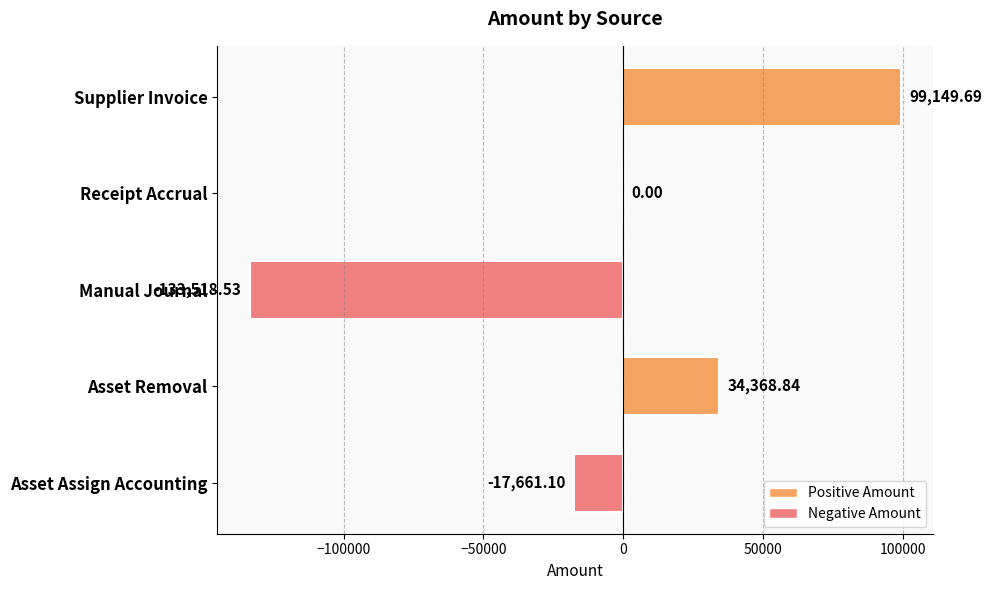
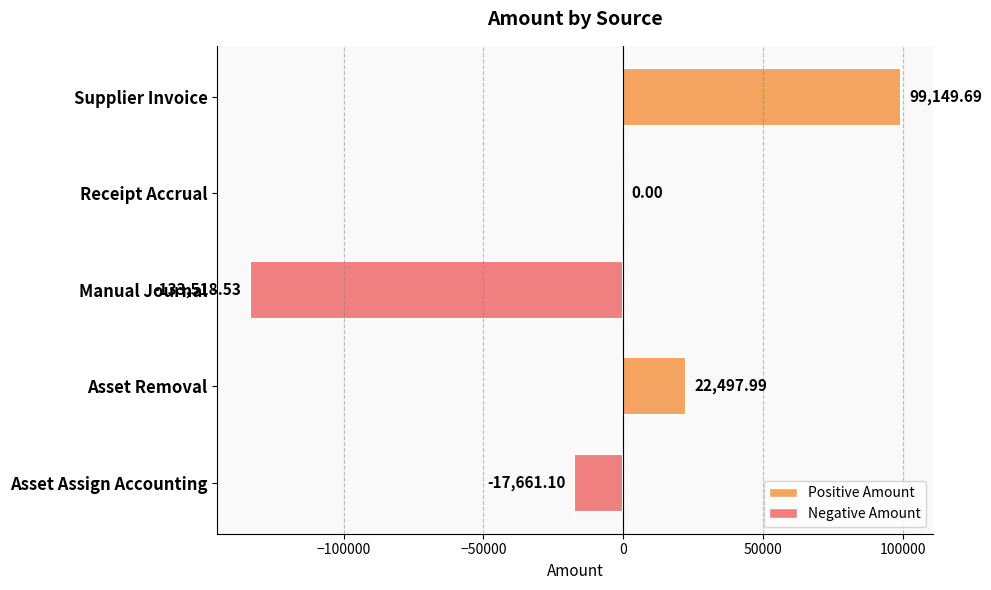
  {
    "Supplier Invoice": "99,149.69",
    "Receipt Accrual": "0.00",
    "Manual Journal": "-133,518.53",
-   "Asset Removal": "34,368.84",
+   "Asset Removal": "22,497.99",
    "Asset Assign Accounting": "-17,661.10"
  }
